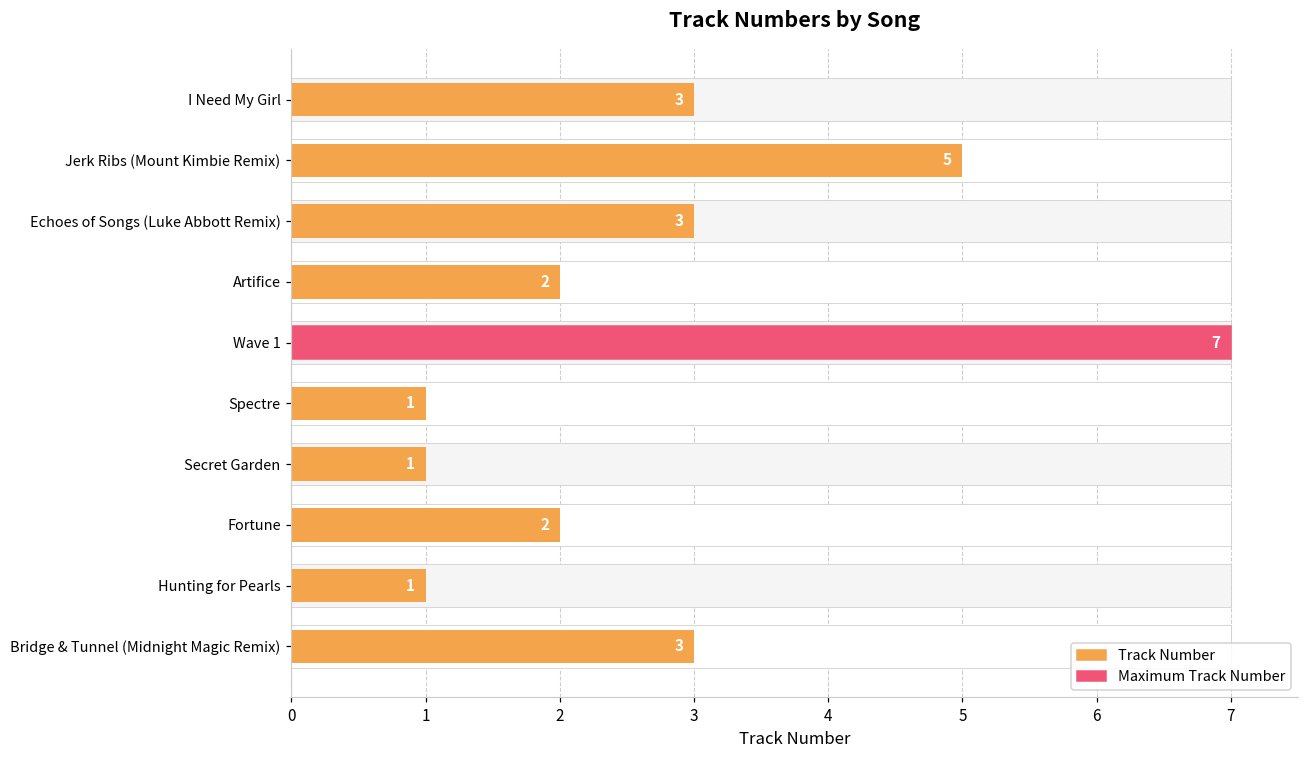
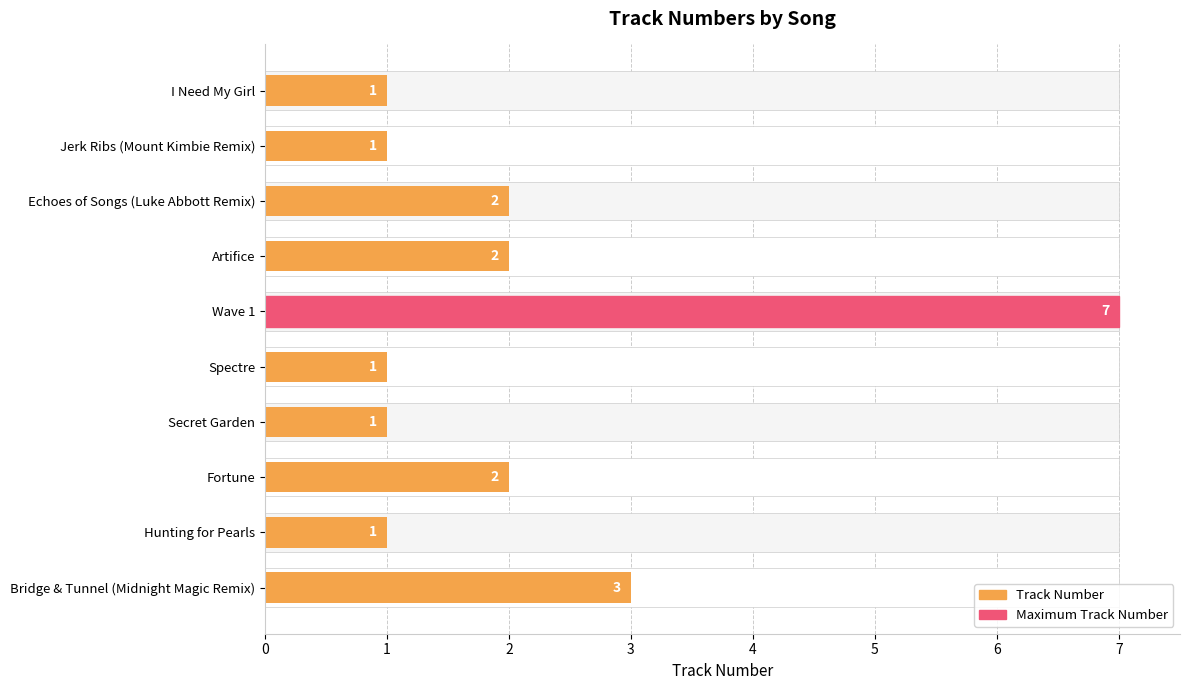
  {
    "Track Number": {
-     "I Need My Girl": 3,
-     "Jerk Ribs (Mount Kimbie Remix)": 5,
-     "Echoes of Songs (Luke Abbott Remix)": 3,
+     "I Need My Girl": 1,
+     "Jerk Ribs (Mount Kimbie Remix)": 1,
+     "Echoes of Songs (Luke Abbott Remix)": 2,
      "Wave 1": 7
    }
  }
